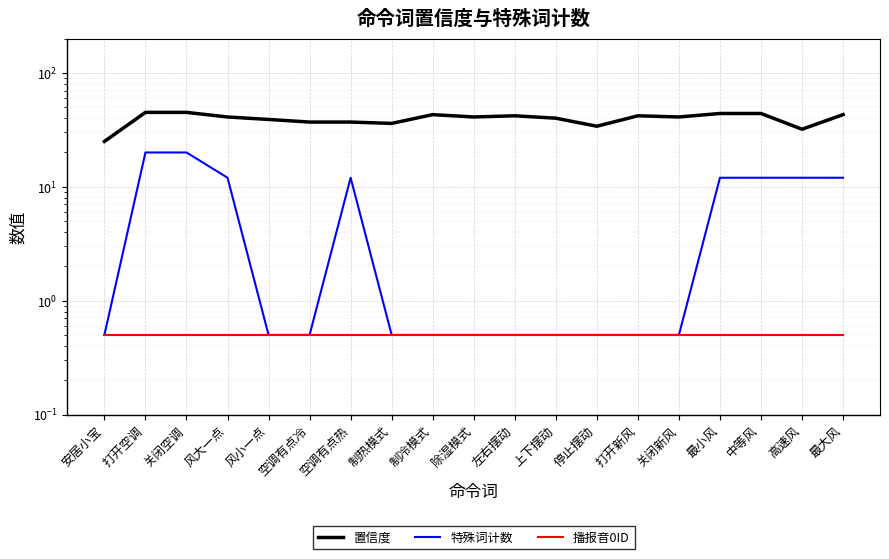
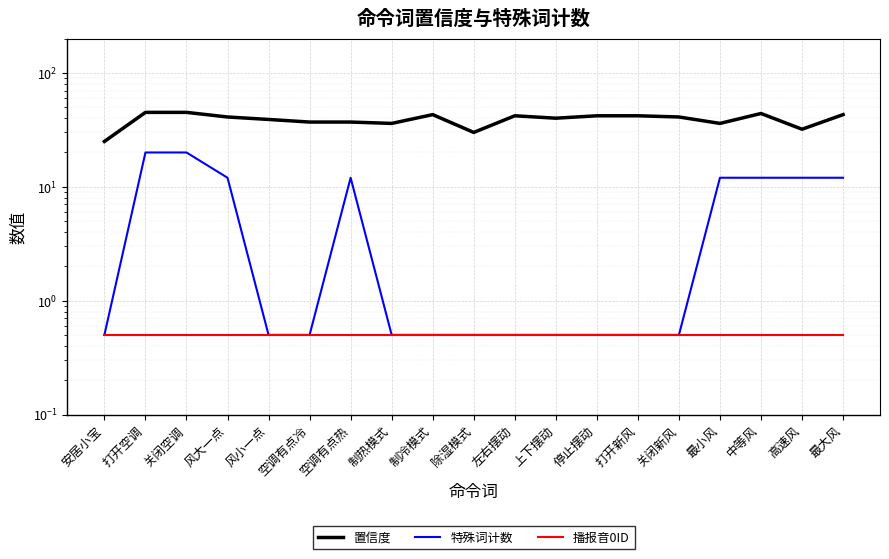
  {
    "置信度": {
      "安居小宝": 25,
      "打开空调": 45,
      "关闭空调": 45,
      "风大一点": 41,
      "风小一点": 39,
      "空调有点冷": 37,
      "空调有点热": 37,
      "制热模式": 36,
      "制冷模式": 43,
-     "除湿模式": 41,
+     "除湿模式": 30,
      "左右摆动": 42,
      "上下摆动": 40,
-     "停止摆动": 34,
+     "停止摆动": 42,
      "打开新风": 42,
      "关闭新风": 41,
-     "最小风": 44,
+     "最小风": 36,
      "中等风": 44,
      "高速风": 32,
      "最大风": 43
    },
    "特殊词计数": {
      "打开空调": 20,
      "关闭空调": 20,
      "风大一点": 12,
      "空调有点热": 12,
      "最小风": 12,
      "中等风": 12,
      "高速风": 12,
      "最大风": 12
    },
    "播报音0ID": {
      "打开空调": 0.5,
      "关闭空调": 0.5,
      "风大一点": 0.5,
      "空调有点热": 0.5,
      "最小风": 0.5,
      "中等风": 0.5,
      "高速风": 0.5,
      "最大风": 0.5
    }
  }
